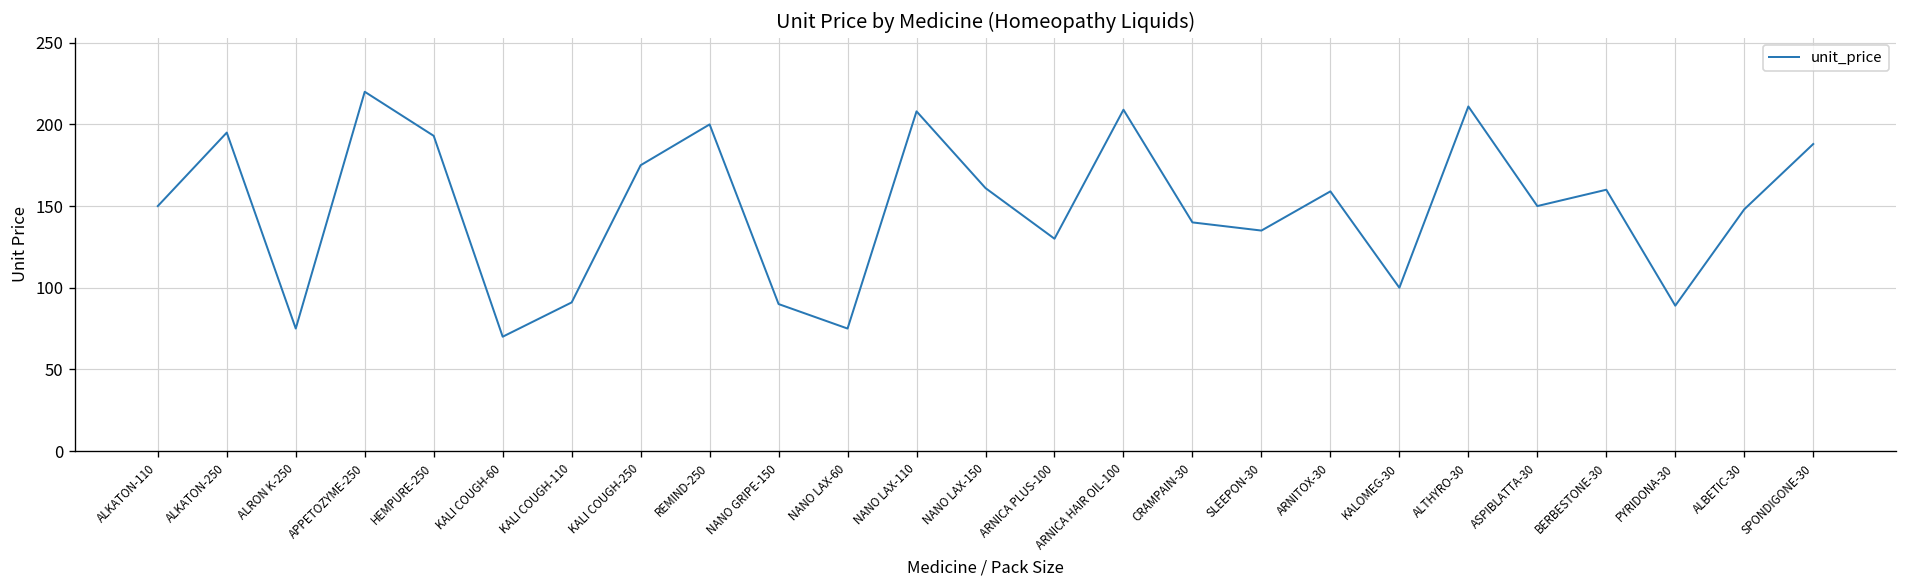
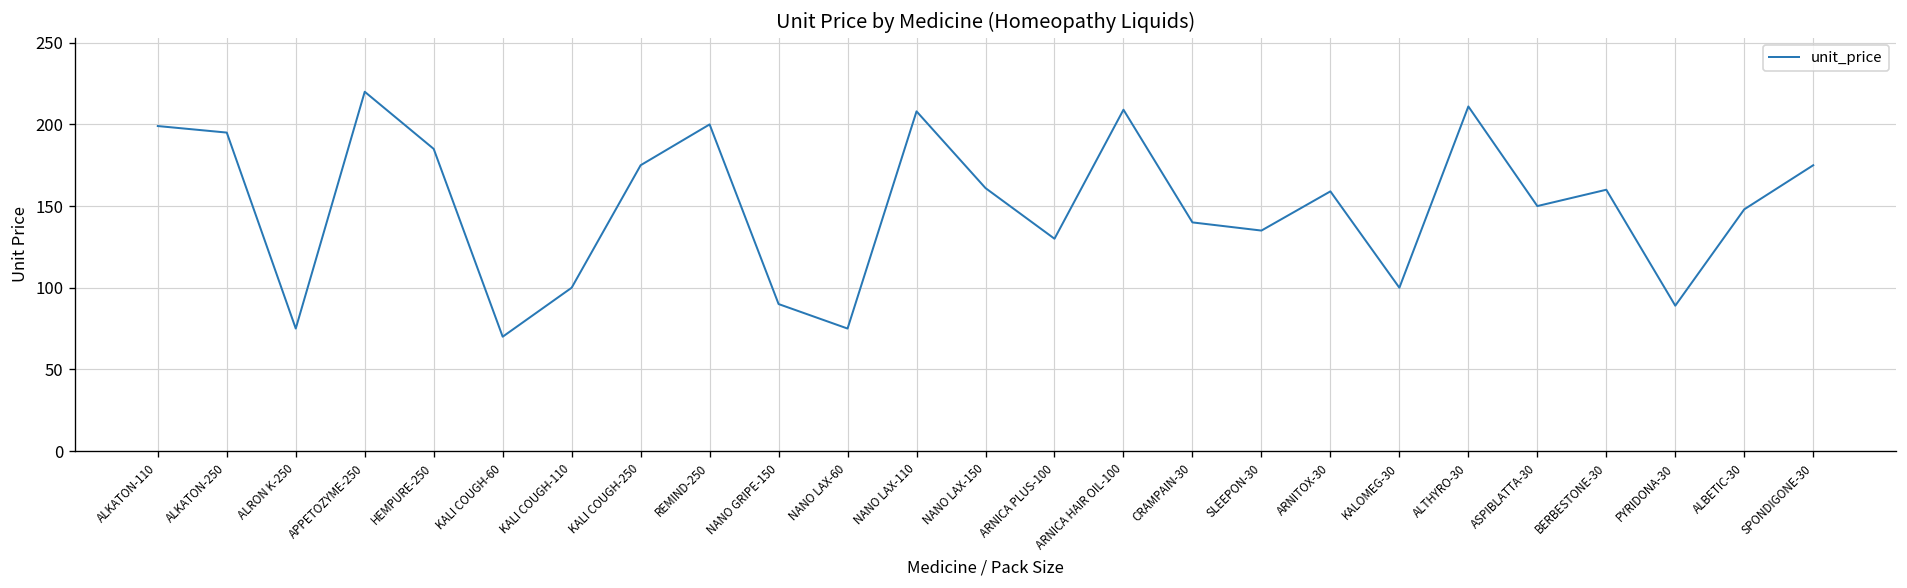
  {
-   "ALKATON-110": 150,
+   "ALKATON-110": 199,
    "ALKATON-250": 195,
    "ALRON K-250": 75,
    "APPETOZYME-250": 220,
-   "HEMPURE-250": 193,
+   "HEMPURE-250": 185,
    "KALI COUGH-60": 70,
-   "KALI COUGH-110": 91,
+   "KALI COUGH-110": 100,
    "KALI COUGH-250": 175,
    "REMIND-250": 200,
    "NANO GRIPE-150": 90,
    "NANO LAX-60": 75,
    "NANO LAX-110": 208,
    "NANO LAX-150": 161,
    "ARNICA PLUS-100": 130,
    "ARNICA HAIR OIL-100": 209,
    "CRAMPAIN-30": 140,
    "SLEEPON-30": 135,
    "ARNITOX-30": 159,
    "KALOMEG-30": 100,
    "ALTHYRO-30": 211,
    "ASPIBLATTA-30": 150,
    "BERBESTONE-30": 160,
    "PYRIDONA-30": 89,
    "ALBETIC-30": 148,
-   "SPONDIGONE-30": 188
+   "SPONDIGONE-30": 175
  }
